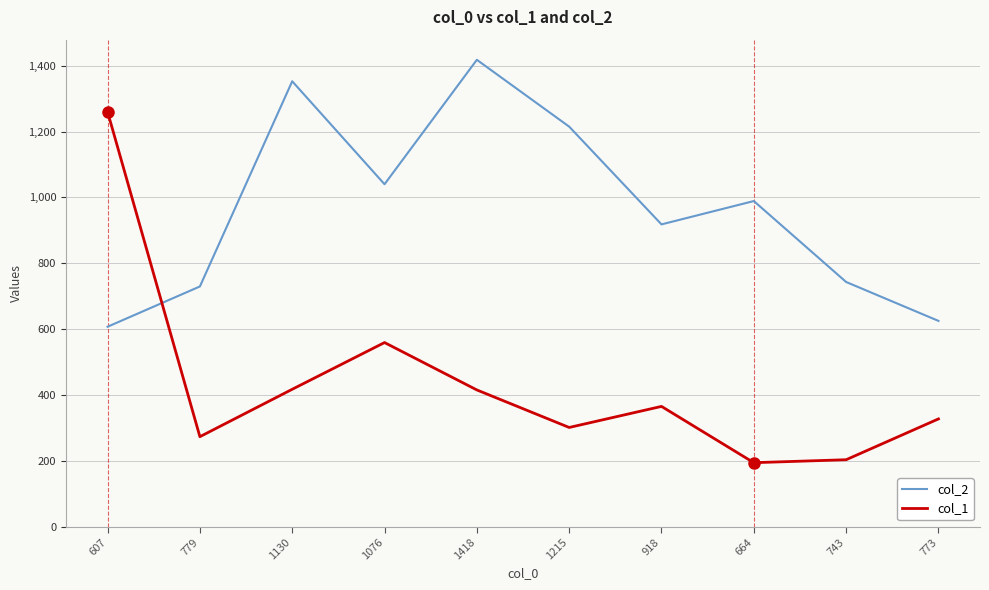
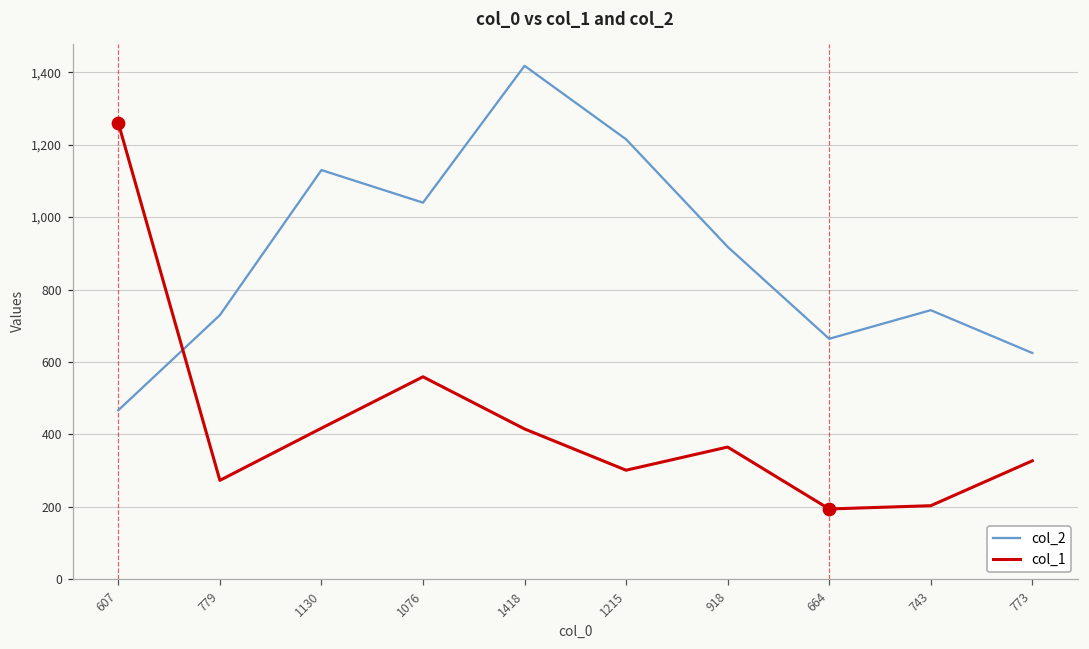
  {
    "col_2": {
-     "607": "610",
+     "607": "470",
      "779": "730",
-     "1130": "1,350",
+     "1130": "1,130",
      "1076": "1,040",
      "1418": "1,420",
      "1215": "1,220",
      "918": "920",
-     "664": "990",
+     "664": "660",
      "743": "740",
      "773": "620"
    }
  }
